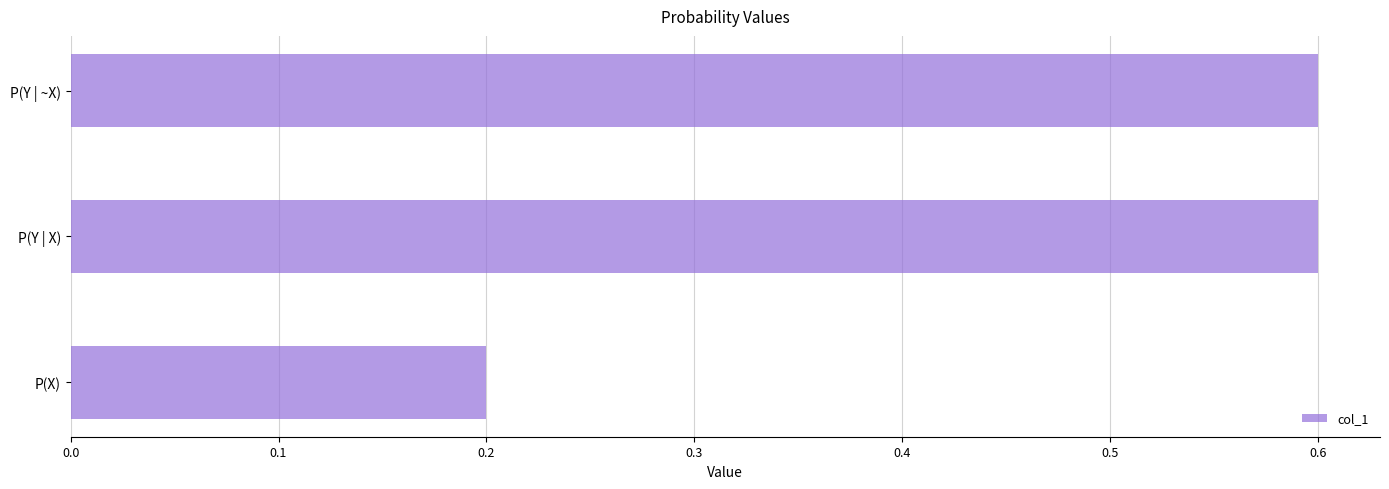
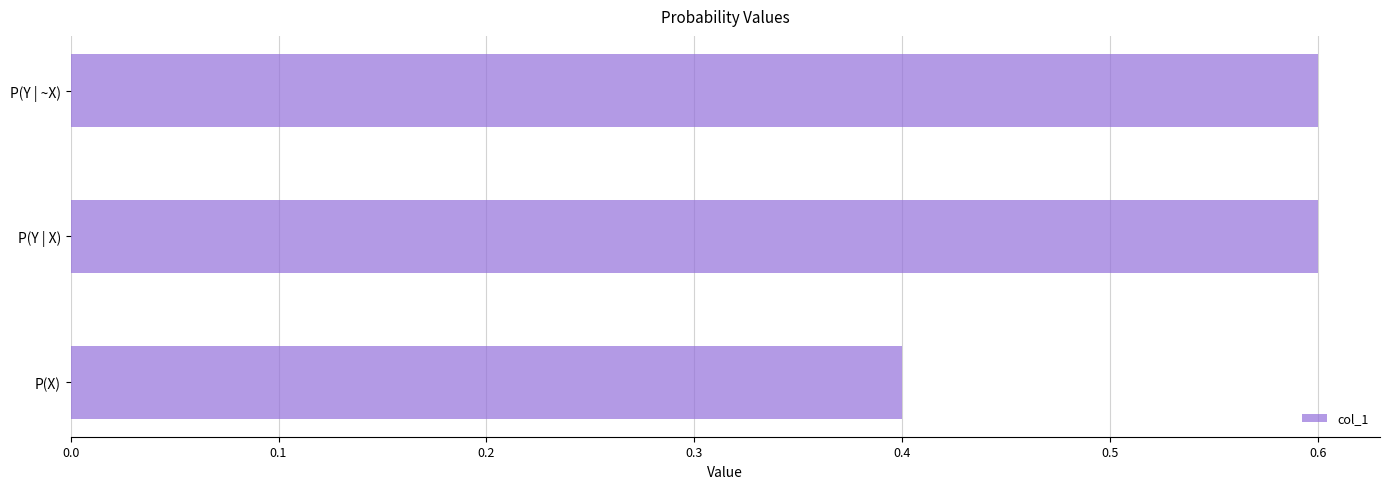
  {
    "P(Y | ~X)": 0.6,
    "P(Y | X)": 0.6,
-   "P(X)": 0.2
+   "P(X)": 0.4
  }
